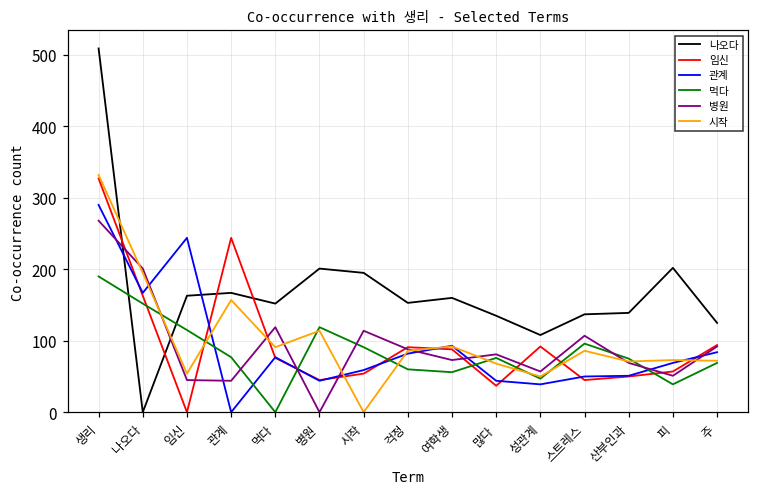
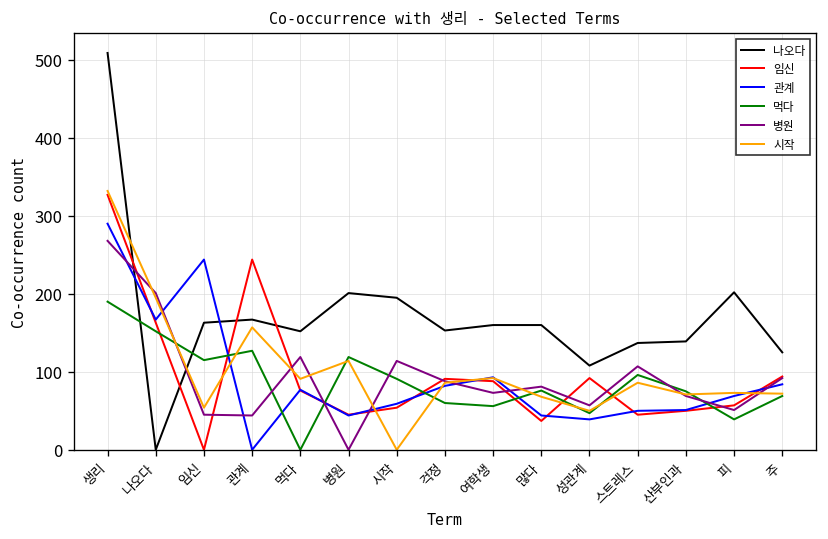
  {
    "나오다": {
      "생리": 510,
      "나오다": 0,
      "임신": 160,
      "관계": 170,
      "먹다": 150,
      "병원": 200,
      "시작": 200,
      "걱정": 150,
      "여학생": 160,
-     "많다": 140,
+     "많다": 160,
      "성관계": 110,
      "스트레스": 140,
      "산부인과": 140,
      "피": 200,
      "주": 130
    },
    "임신": {
      "생리": 330,
      "나오다": 160,
      "임신": 0,
      "관계": 240,
      "시작": 50,
      "여학생": 90,
      "많다": 40,
      "성관계": 90,
      "스트레스": 50,
      "피": 60
    },
    "관계": {
      "생리": 290,
      "나오다": 170,
      "임신": 240,
      "관계": 0,
      "시작": 60,
      "걱정": 80,
      "많다": 40,
      "성관계": 40,
      "스트레스": 50,
      "피": 70,
      "주": 80
    },
    "먹다": {
      "생리": 190,
      "나오다": 150,
      "임신": 120,
-     "관계": 80,
+     "관계": 130,
      "먹다": 0,
      "병원": 120,
      "시작": 90,
      "걱정": 60,
      "여학생": 60,
      "많다": 80,
      "스트레스": 100,
      "산부인과": 80,
      "피": 40
    },
    "병원": {
      "생리": 270,
      "나오다": 200,
      "임신": 50,
      "관계": 40,
      "먹다": 120,
      "병원": 0,
      "시작": 110,
      "여학생": 70,
      "많다": 80,
      "성관계": 60,
      "스트레스": 110,
      "피": 50
    },
    "시작": {
      "생리": 330,
      "나오다": 200,
      "임신": 50,
      "관계": 160,
      "먹다": 90,
      "병원": 110,
      "시작": 0,
      "많다": 70,
      "스트레스": 90,
      "피": 70
    }
  }
